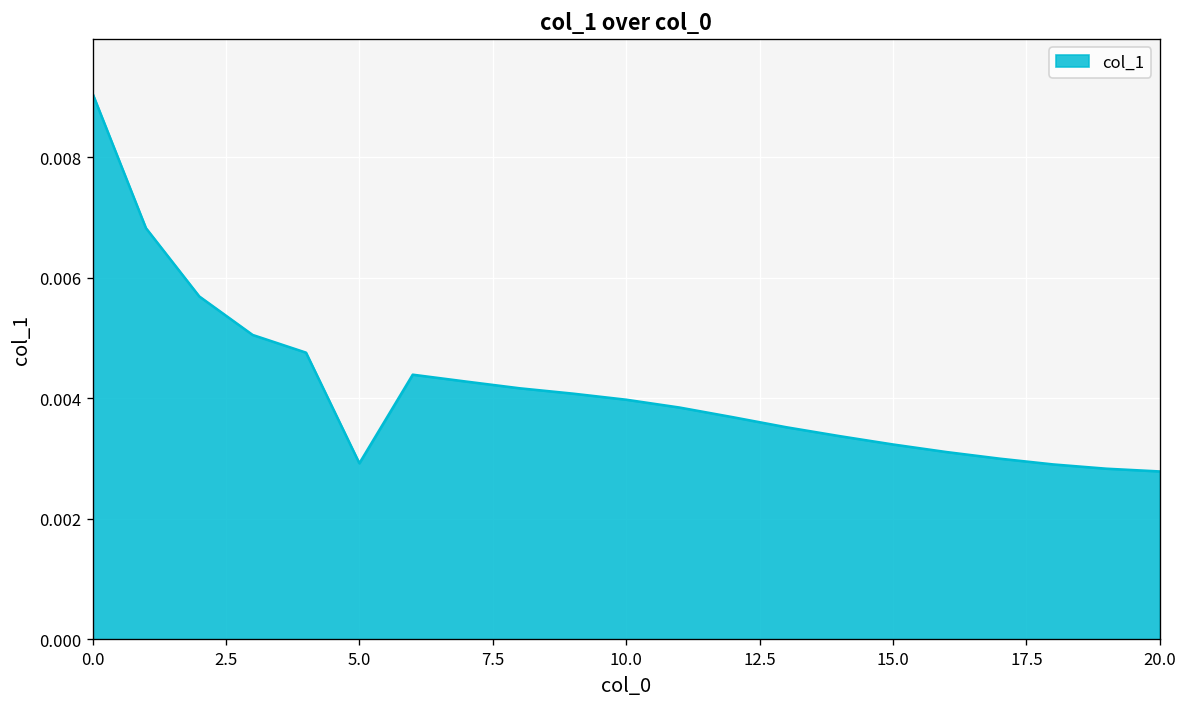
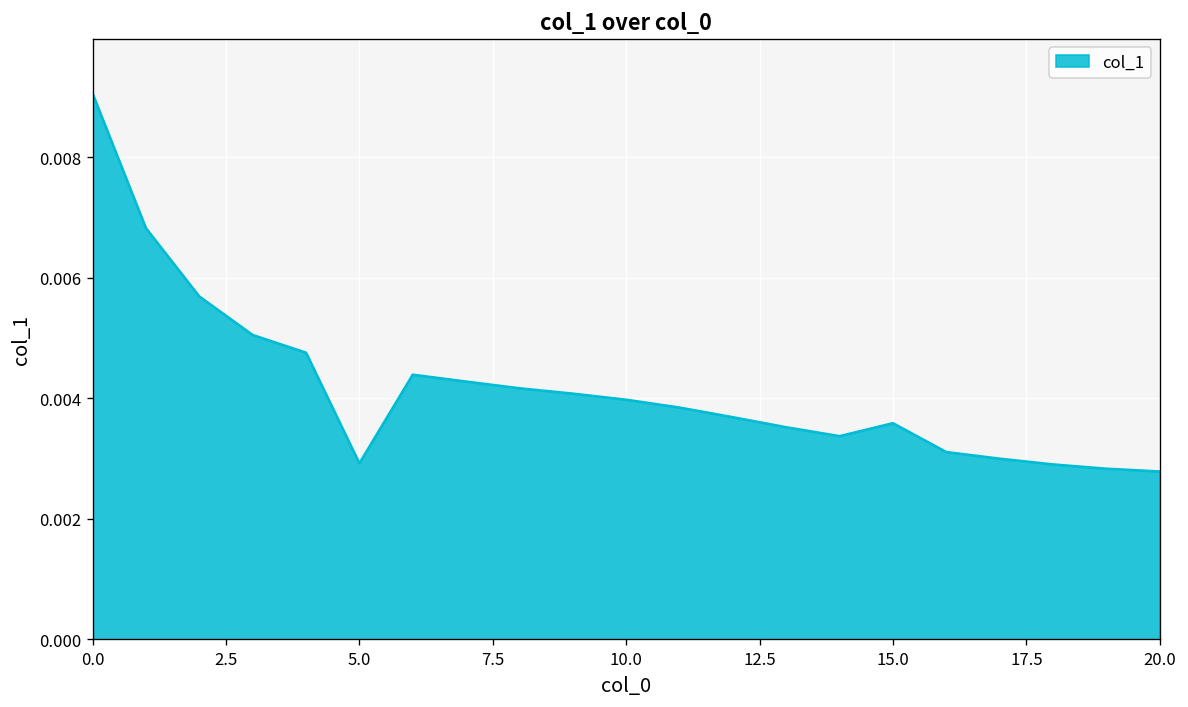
  {
    "0.0": 0.0091,
    "5.0": 0.0029,
    "10.0": 0.0040,
-   "15.0": 0.0032,
+   "15.0": 0.0036,
    "20.0": 0.0028
  }
